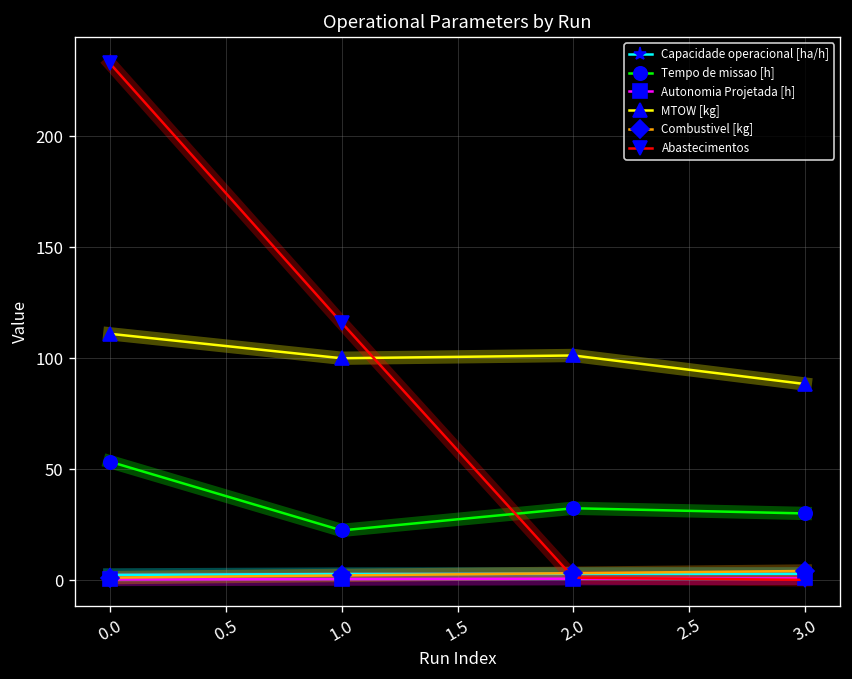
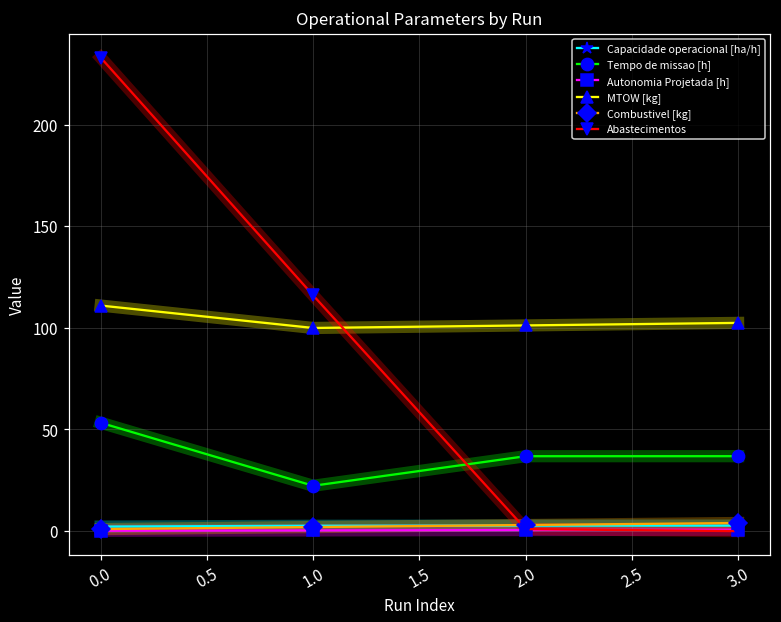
  {
    "Tempo de missao [h]": {
      "0.0": 53,
      "1.0": 22,
-     "2.0": 32,
-     "3.0": 30
+     "2.0": 37,
+     "3.0": 37
    },
    "Autonomia Projetada [h]": {
      "1.0": 0
    },
    "MTOW [kg]": {
      "0.0": 111,
      "1.0": 100,
      "2.0": 101,
-     "3.0": 88
+     "3.0": 102
    },
    "Abastecimentos": {
      "0.0": 233,
      "1.0": 116
    }
  }
